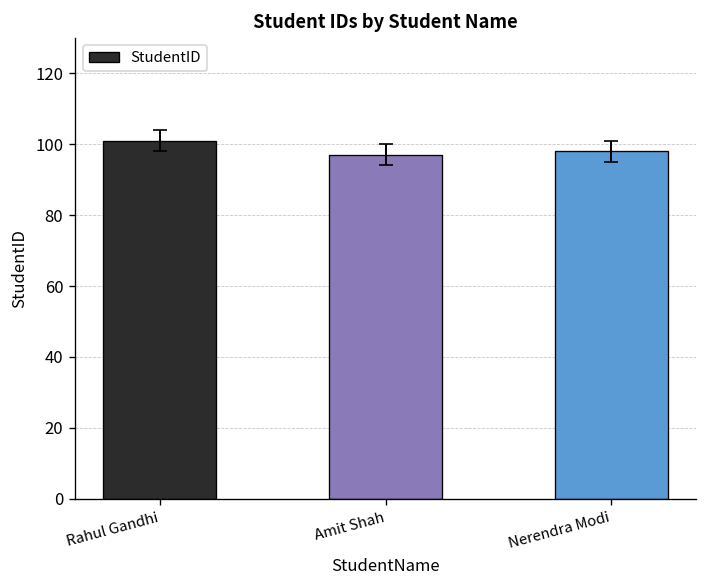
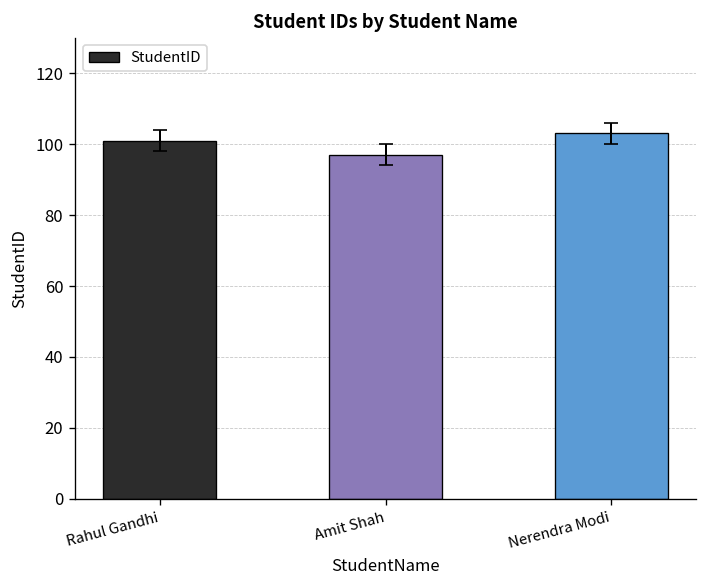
  {
    "StudentID": {
      "Rahul Gandhi": 101,
      "Amit Shah": 97,
-     "Nerendra Modi": 98
+     "Nerendra Modi": 103
    }
  }
